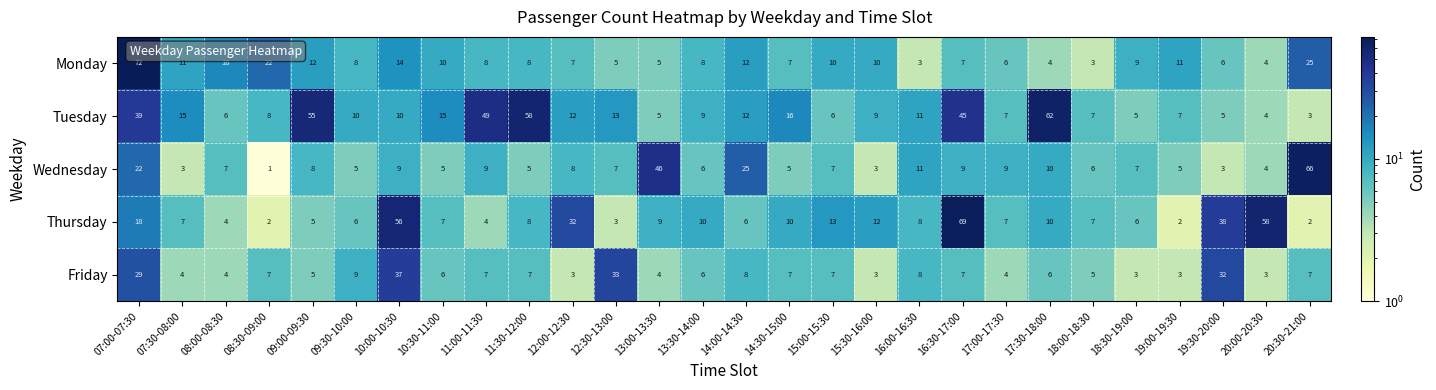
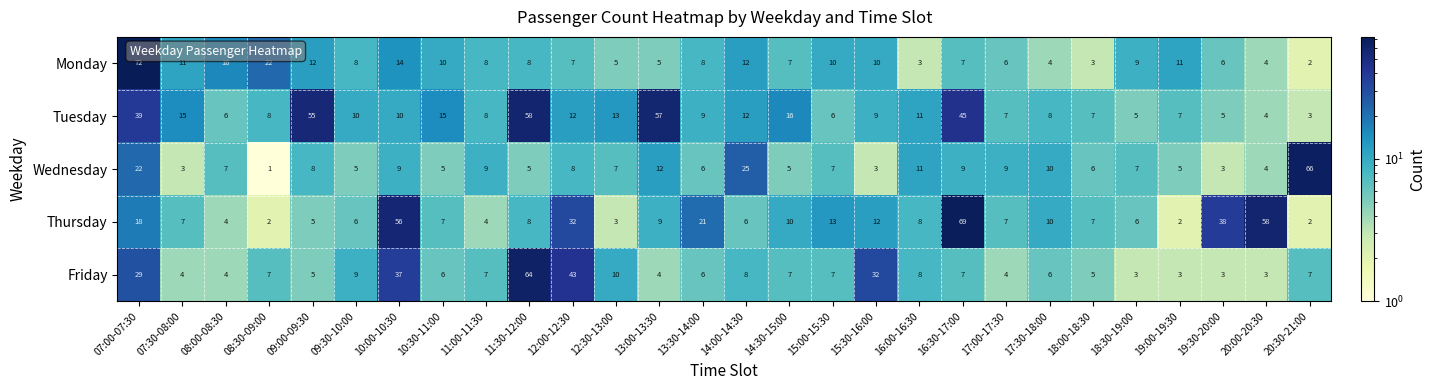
  {
    "Monday": {
      "09:00-09:30": 12,
      "09:30-10:00": 8,
      "10:00-10:30": 14,
      "10:30-11:00": 10,
      "11:00-11:30": 8,
      "11:30-12:00": 8,
      "12:00-12:30": 7,
      "12:30-13:00": 5,
      "13:00-13:30": 5,
      "13:30-14:00": 8,
      "14:00-14:30": 12,
      "14:30-15:00": 7,
      "15:00-15:30": 10,
      "15:30-16:00": 10,
      "16:00-16:30": 3,
      "16:30-17:00": 7,
      "17:00-17:30": 6,
      "17:30-18:00": 4,
      "18:00-18:30": 3,
      "18:30-19:00": 9,
      "19:00-19:30": 11,
      "19:30-20:00": 6,
      "20:00-20:30": 4,
-     "20:30-21:00": 25
+     "20:30-21:00": 2
    },
    "Tuesday": {
      "07:00-07:30": 39,
      "07:30-08:00": 15,
      "08:00-08:30": 6,
      "08:30-09:00": 8,
      "09:00-09:30": 55,
      "09:30-10:00": 10,
      "10:00-10:30": 10,
      "10:30-11:00": 15,
-     "11:00-11:30": 49,
+     "11:00-11:30": 8,
      "11:30-12:00": 58,
      "12:00-12:30": 12,
      "12:30-13:00": 13,
-     "13:00-13:30": 5,
+     "13:00-13:30": 57,
      "13:30-14:00": 9,
      "14:00-14:30": 12,
      "14:30-15:00": 16,
      "15:00-15:30": 6,
      "15:30-16:00": 9,
      "16:00-16:30": 11,
      "16:30-17:00": 45,
      "17:00-17:30": 7,
-     "17:30-18:00": 62,
+     "17:30-18:00": 8,
      "18:00-18:30": 7,
      "18:30-19:00": 5,
      "19:00-19:30": 7,
      "19:30-20:00": 5,
      "20:00-20:30": 4,
      "20:30-21:00": 3
    },
    "Wednesday": {
      "07:00-07:30": 22,
      "07:30-08:00": 3,
      "08:00-08:30": 7,
      "08:30-09:00": 1,
      "09:00-09:30": 8,
      "09:30-10:00": 5,
      "10:00-10:30": 9,
      "10:30-11:00": 5,
      "11:00-11:30": 9,
      "11:30-12:00": 5,
      "12:00-12:30": 8,
      "12:30-13:00": 7,
-     "13:00-13:30": 46,
+     "13:00-13:30": 12,
      "13:30-14:00": 6,
      "14:00-14:30": 25,
      "14:30-15:00": 5,
      "15:00-15:30": 7,
      "15:30-16:00": 3,
      "16:00-16:30": 11,
      "16:30-17:00": 9,
      "17:00-17:30": 9,
      "17:30-18:00": 10,
      "18:00-18:30": 6,
      "18:30-19:00": 7,
      "19:00-19:30": 5,
      "19:30-20:00": 3,
      "20:00-20:30": 4,
      "20:30-21:00": 66
    },
    "Thursday": {
      "07:00-07:30": 18,
      "07:30-08:00": 7,
      "08:00-08:30": 4,
      "08:30-09:00": 2,
      "09:00-09:30": 5,
      "09:30-10:00": 6,
      "10:00-10:30": 56,
      "10:30-11:00": 7,
      "11:00-11:30": 4,
      "11:30-12:00": 8,
      "12:00-12:30": 32,
      "12:30-13:00": 3,
      "13:00-13:30": 9,
-     "13:30-14:00": 10,
+     "13:30-14:00": 21,
      "14:00-14:30": 6,
      "14:30-15:00": 10,
      "15:00-15:30": 13,
      "15:30-16:00": 12,
      "16:00-16:30": 8,
      "16:30-17:00": 69,
      "17:00-17:30": 7,
      "17:30-18:00": 10,
      "18:00-18:30": 7,
      "18:30-19:00": 6,
      "19:00-19:30": 2,
      "19:30-20:00": 38,
      "20:00-20:30": 58,
      "20:30-21:00": 2
    },
    "Friday": {
      "07:00-07:30": 29,
      "07:30-08:00": 4,
      "08:00-08:30": 4,
      "08:30-09:00": 7,
      "09:00-09:30": 5,
      "09:30-10:00": 9,
      "10:00-10:30": 37,
      "10:30-11:00": 6,
      "11:00-11:30": 7,
-     "11:30-12:00": 7,
-     "12:00-12:30": 3,
-     "12:30-13:00": 33,
+     "11:30-12:00": 64,
+     "12:00-12:30": 43,
+     "12:30-13:00": 10,
      "13:00-13:30": 4,
      "13:30-14:00": 6,
      "14:00-14:30": 8,
      "14:30-15:00": 7,
      "15:00-15:30": 7,
-     "15:30-16:00": 3,
+     "15:30-16:00": 32,
      "16:00-16:30": 8,
      "16:30-17:00": 7,
      "17:00-17:30": 4,
      "17:30-18:00": 6,
      "18:00-18:30": 5,
      "18:30-19:00": 3,
      "19:00-19:30": 3,
-     "19:30-20:00": 32,
+     "19:30-20:00": 3,
      "20:00-20:30": 3,
      "20:30-21:00": 7
    }
  }
